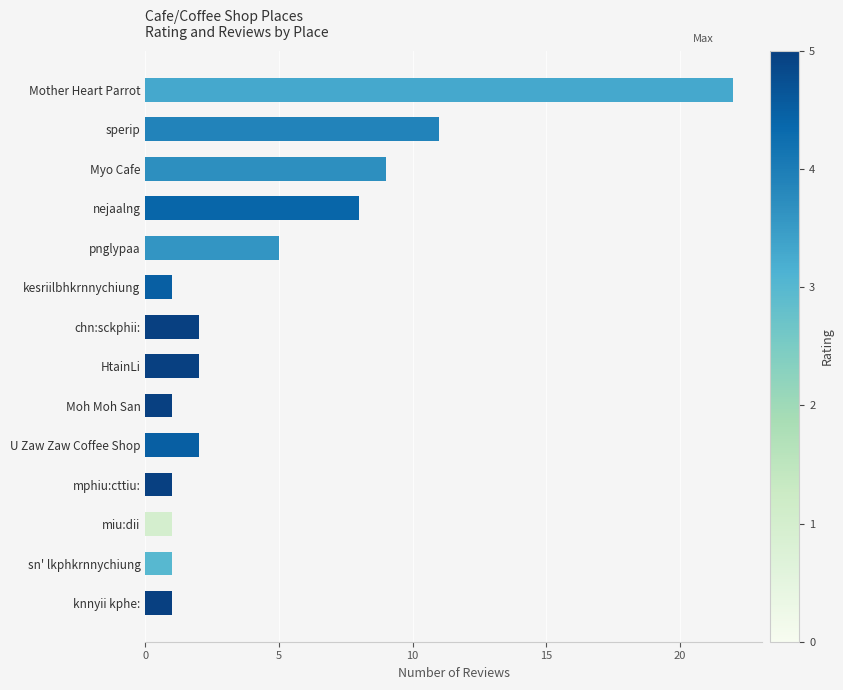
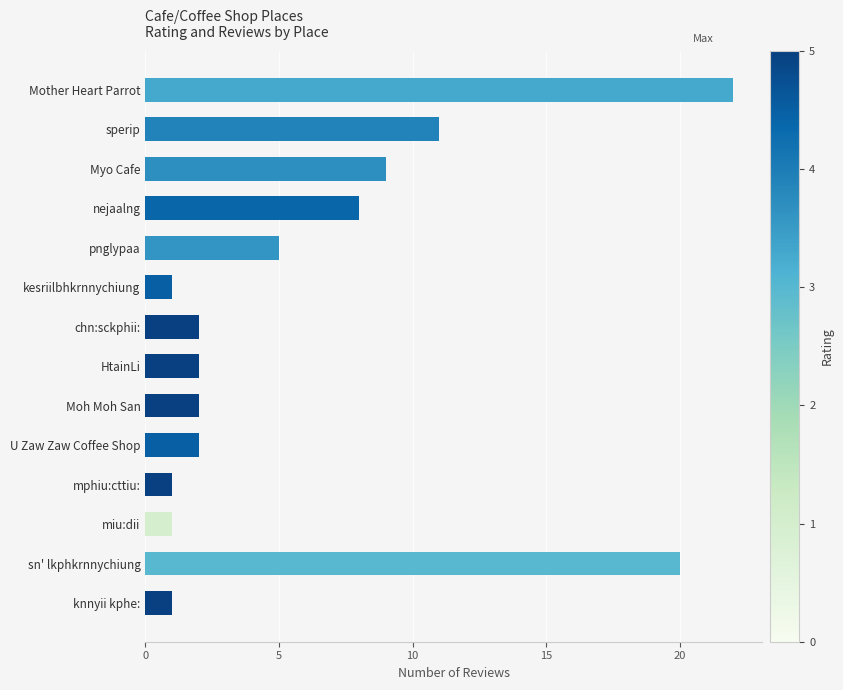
  {
    "Mother Heart Parrot": 22,
    "sperip": 11,
    "Myo Cafe": 9,
    "nejaalng": 8,
    "pnglypaa": 5,
    "kesriilbhkrnnychiung": 1,
    "chn:sckphii:": 2,
    "HtainLi": 2,
-   "Moh Moh San": 1,
+   "Moh Moh San": 2,
    "U Zaw Zaw Coffee Shop": 2,
    "mphiu:cttiu:": 1,
    "miu:dii": 1,
-   "sn' lkphkrnnychiung": 1,
+   "sn' lkphkrnnychiung": 20,
    "knnyii kphe:": 1
  }
